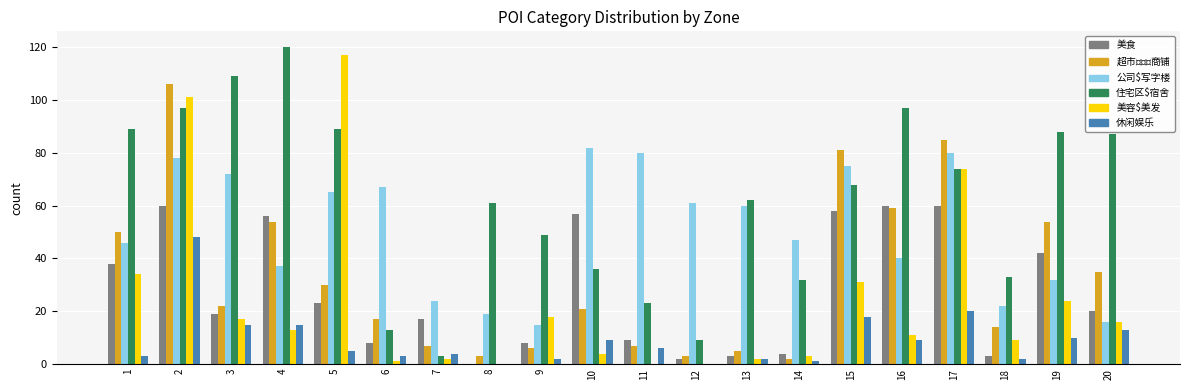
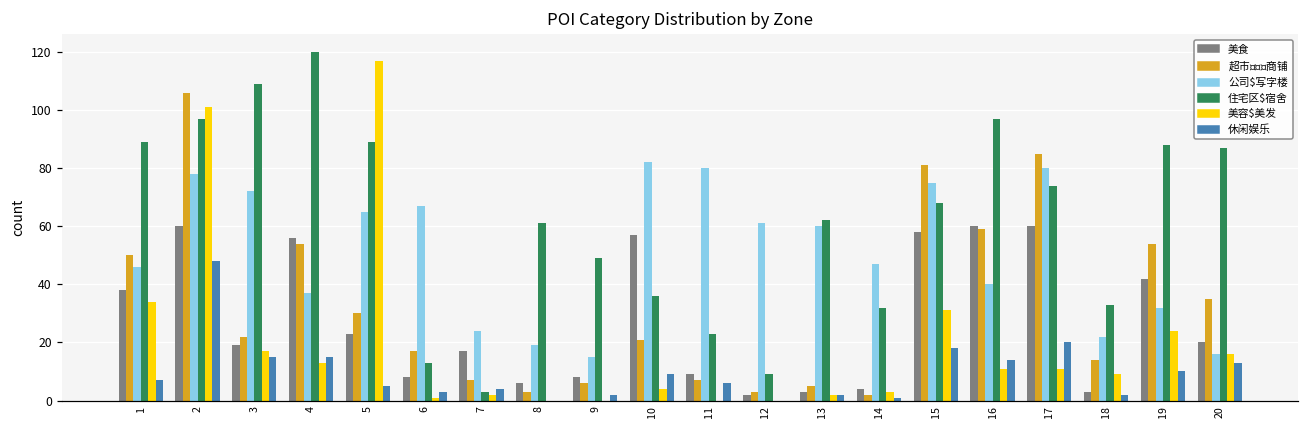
  {
    "美食": {
      "1": 38,
      "2": 60,
      "3": 19,
      "4": 56,
      "5": 23,
      "6": 8,
      "7": 17,
-     "8": 0,
+     "8": 6,
      "9": 8,
      "10": 57,
      "11": 9,
      "12": 2,
      "13": 3,
      "14": 4,
      "15": 58,
      "16": 60,
      "17": 60,
      "18": 3,
      "19": 42,
      "20": 20
    },
    "公司$写字楼": {
      "1": 46,
      "2": 78,
      "3": 72,
      "4": 37,
      "5": 65,
      "6": 67,
      "7": 24,
      "8": 19,
      "9": 15,
      "10": 82,
      "11": 80,
      "12": 61,
      "13": 60,
      "14": 47,
      "15": 75,
      "16": 40,
      "17": 80,
      "18": 22,
      "19": 32,
      "20": 16
    },
    "住宅区$宿舍": {
      "1": 89,
      "2": 97,
      "3": 109,
      "4": 120,
      "5": 89,
      "6": 13,
      "7": 3,
      "8": 61,
      "9": 49,
      "10": 36,
      "11": 23,
      "12": 9,
      "13": 62,
      "14": 32,
      "15": 68,
      "16": 97,
      "17": 74,
      "18": 33,
      "19": 88,
      "20": 87
    },
    "美容$美发": {
      "1": 34,
      "2": 101,
      "3": 17,
      "4": 13,
      "5": 117,
      "6": 1,
      "7": 2,
      "8": 0,
-     "9": 18,
+     "9": 0,
      "10": 4,
      "11": 0,
      "12": 0,
      "13": 2,
      "14": 3,
      "15": 31,
      "16": 11,
-     "17": 74,
+     "17": 11,
      "18": 9,
      "19": 24,
      "20": 16
    },
    "休闲娱乐": {
-     "1": 3,
+     "1": 7,
      "2": 48,
      "3": 15,
      "4": 15,
      "5": 5,
      "6": 3,
      "7": 4,
      "8": 0,
      "9": 2,
      "10": 9,
      "11": 6,
      "12": 0,
      "13": 2,
      "14": 1,
      "15": 18,
-     "16": 9,
+     "16": 14,
      "17": 20,
      "18": 2,
      "19": 10,
      "20": 13
    }
  }
